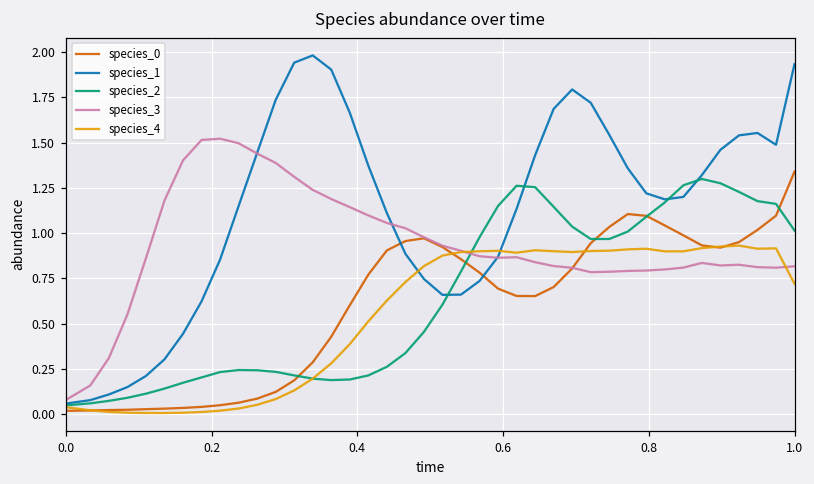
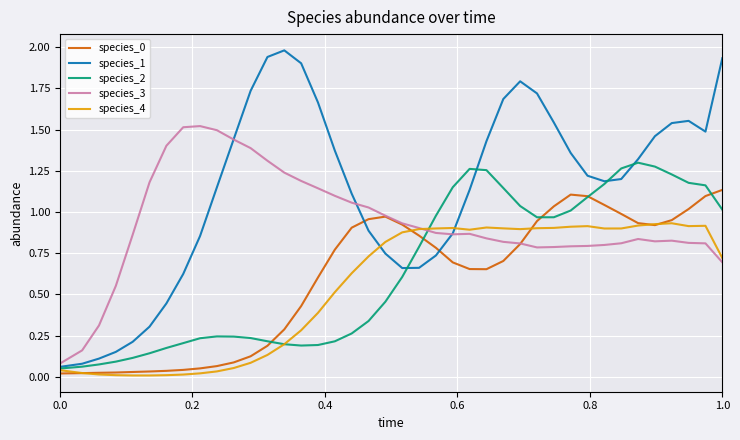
  {
    "species_0": {
      "0.0": 0.02,
-     "1.0": 1.34
+     "1.0": 1.13
    },
    "species_1": {
      "1.0": 1.93
    },
    "species_2": {
      "1.0": 1.01
    },
    "species_3": {
      "0.0": 0.08,
-     "1.0": 0.82
+     "1.0": 0.69
    },
    "species_4": {
      "1.0": 0.72
    }
  }
